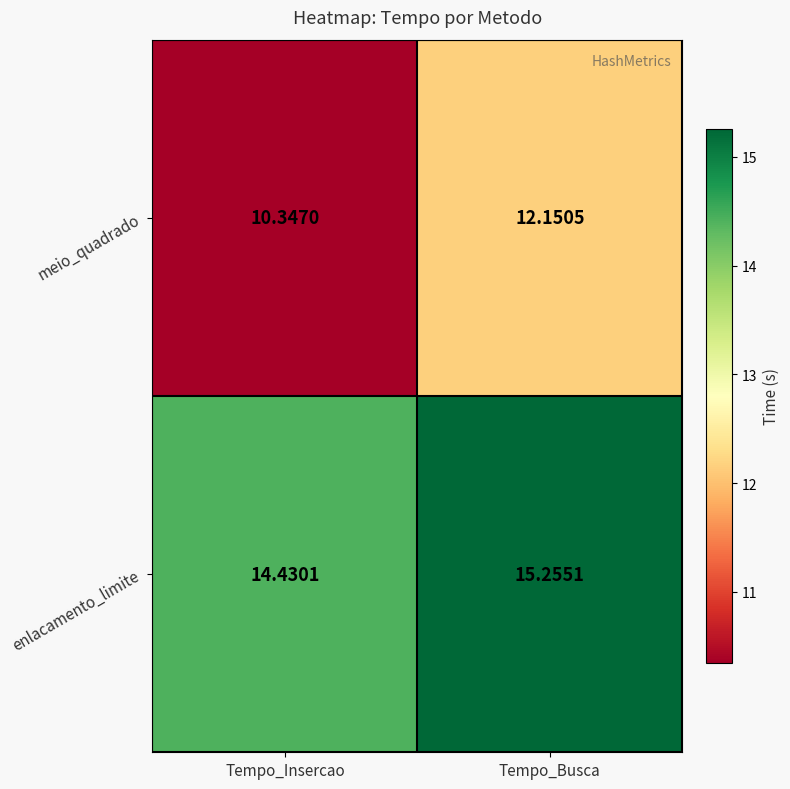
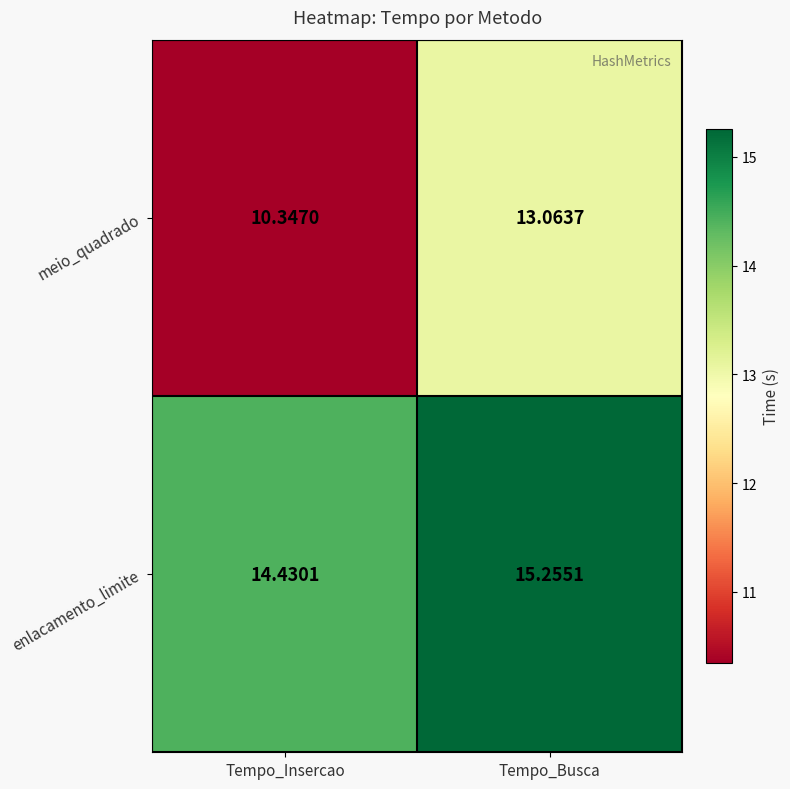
  {
    "meio_quadrado": {
      "Tempo_Insercao": 10.3470,
-     "Tempo_Busca": 12.1505
+     "Tempo_Busca": 13.0637
    },
    "enlacamento_limite": {
      "Tempo_Insercao": 14.4301,
      "Tempo_Busca": 15.2551
    }
  }
